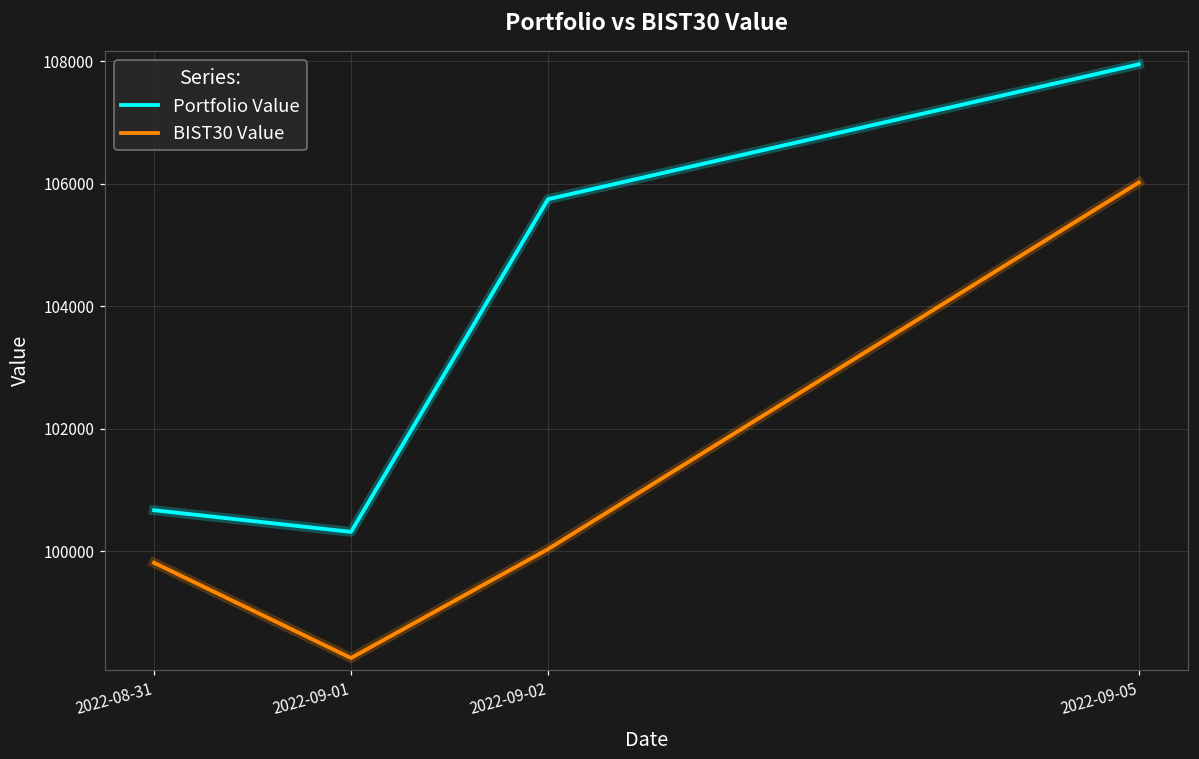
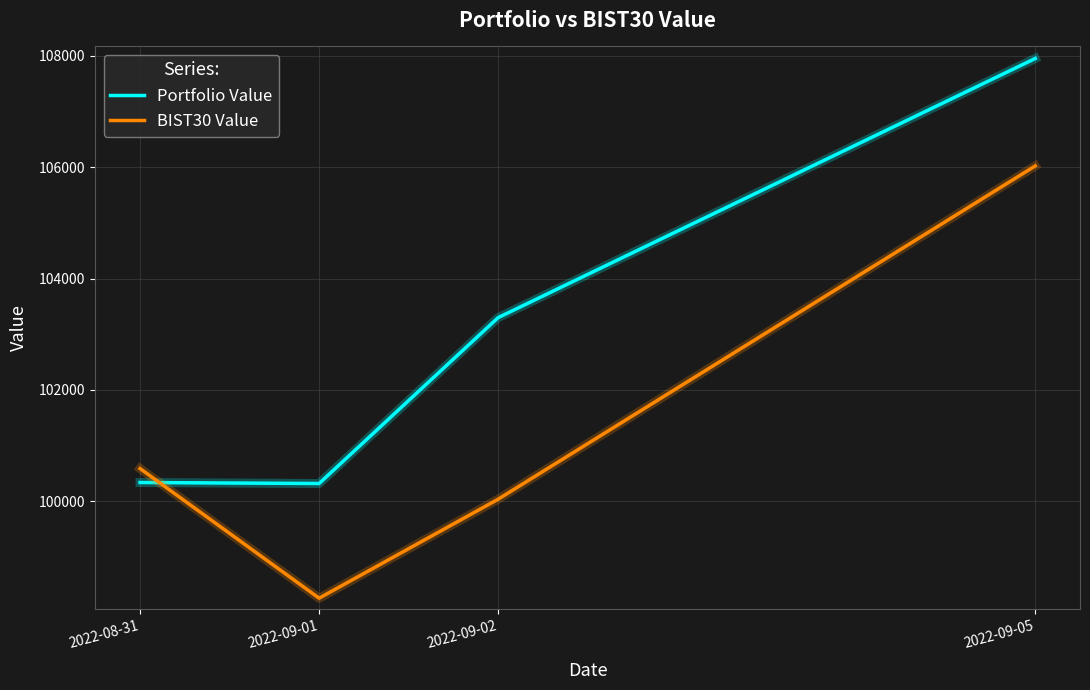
  {
    "Portfolio Value": {
-     "2022-08-31": 100700,
+     "2022-08-31": 100300,
      "2022-09-01": 100300,
-     "2022-09-02": 105700,
+     "2022-09-02": 103300,
      "2022-09-05": 108000
    },
    "BIST30 Value": {
-     "2022-08-31": 99800,
+     "2022-08-31": 100600,
      "2022-09-01": 98300,
      "2022-09-02": 100000,
      "2022-09-05": 106000
    }
  }
